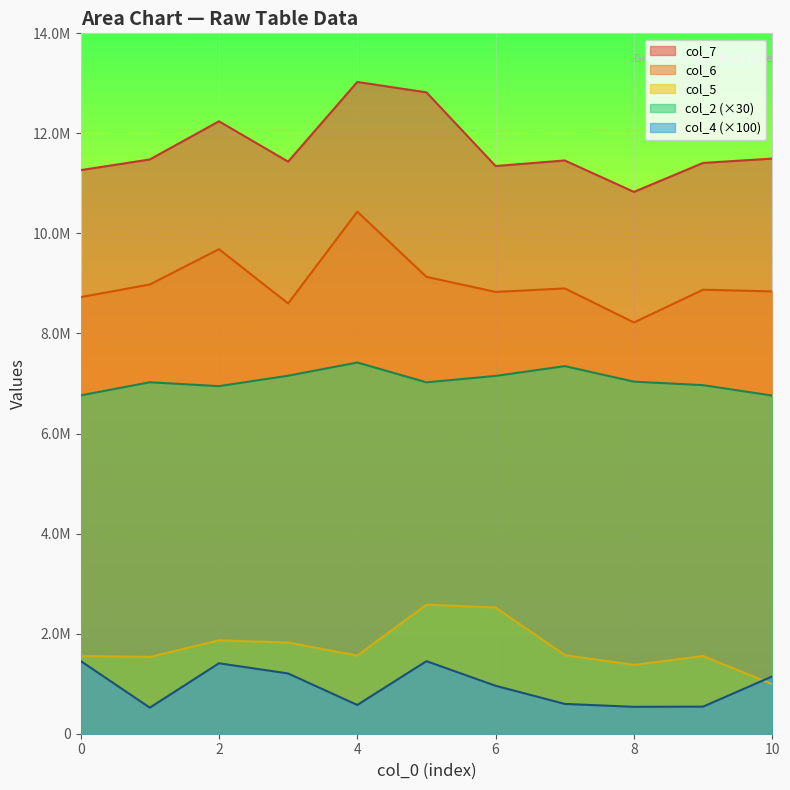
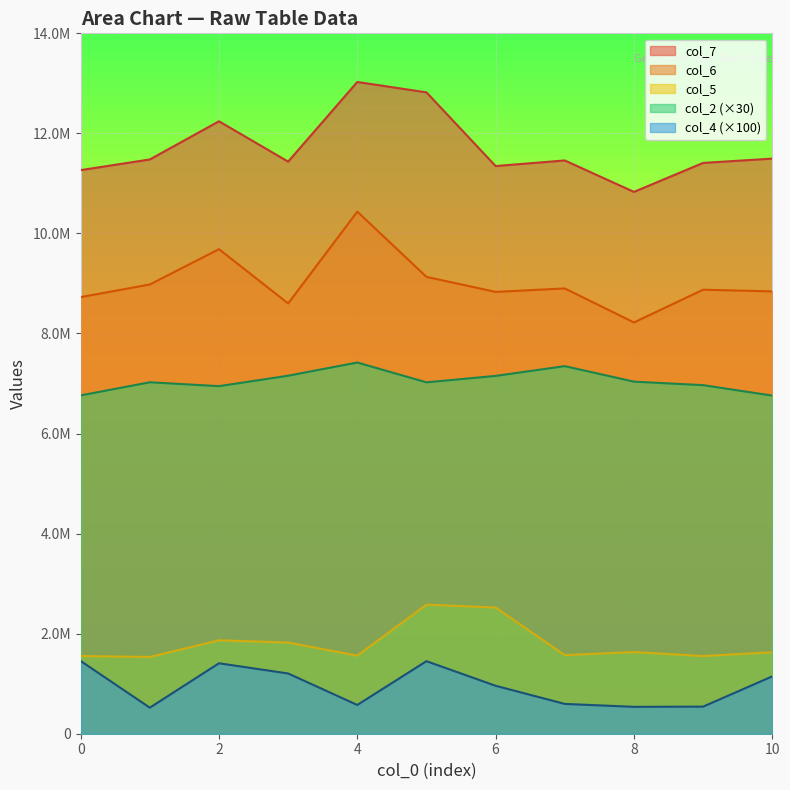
  {
    "col_5": {
      "0": 1600000,
      "2": 1900000,
      "4": 1600000,
      "6": 2500000,
-     "8": 1400000,
-     "10": 1000000
+     "8": 1600000,
+     "10": 1600000
    },
    "col_2 (×30)": {
      "0": 6800000,
      "2": 6900000,
      "4": 7400000,
      "6": 7200000,
      "8": 7000000,
      "10": 6800000
    },
    "col_4 (×100)": {
      "0": 1500000,
      "2": 1400000,
      "4": 600000,
      "6": 1000000,
      "8": 500000,
      "10": 1100000
    }
  }
